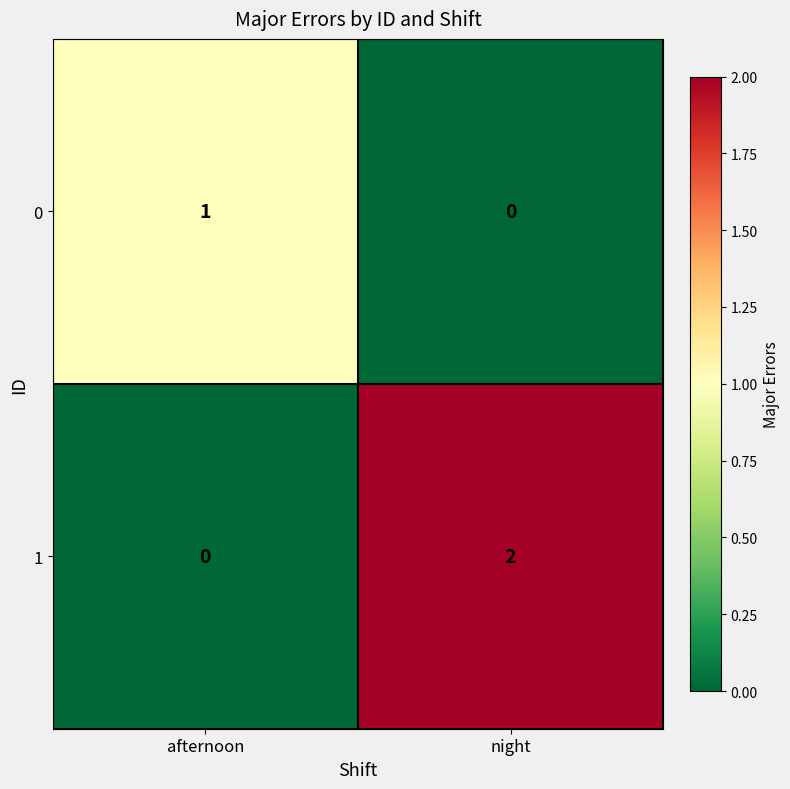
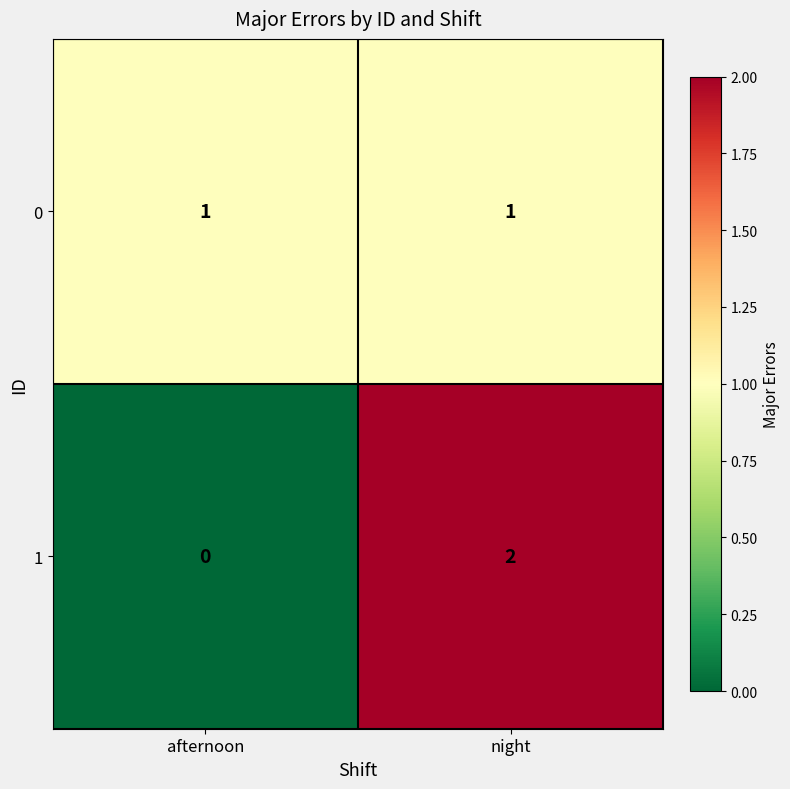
  {
    "0": {
      "afternoon": 1,
-     "night": 0
+     "night": 1
    },
    "1": {
      "afternoon": 0,
      "night": 2
    }
  }
